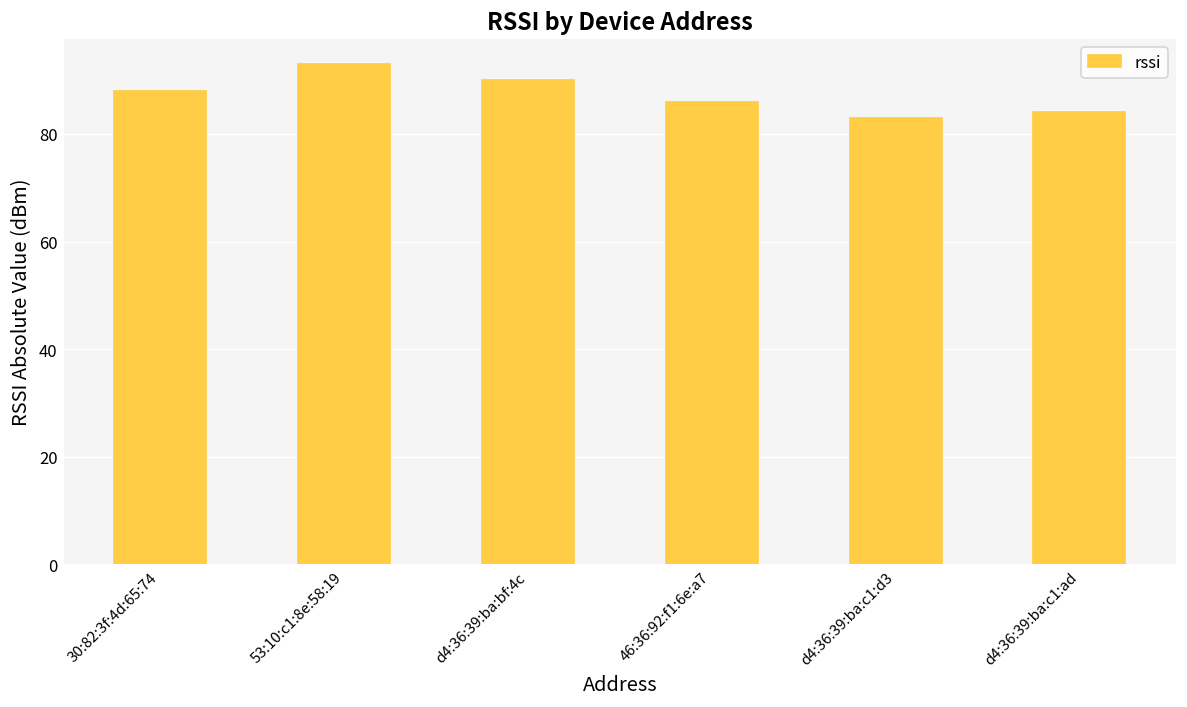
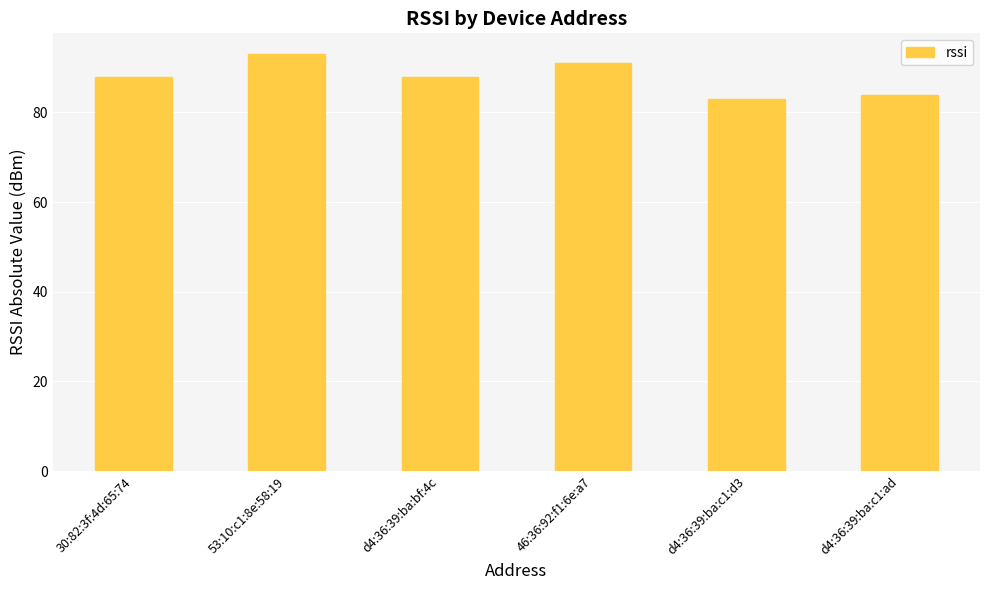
  {
    "30:82:3f:4d:65:74": 88,
    "53:10:c1:8e:58:19": 93,
-   "d4:36:39:ba:bf:4c": 90,
-   "46:36:92:f1:6e:a7": 86,
+   "d4:36:39:ba:bf:4c": 88,
+   "46:36:92:f1:6e:a7": 91,
    "d4:36:39:ba:c1:d3": 83,
    "d4:36:39:ba:c1:ad": 84
  }
